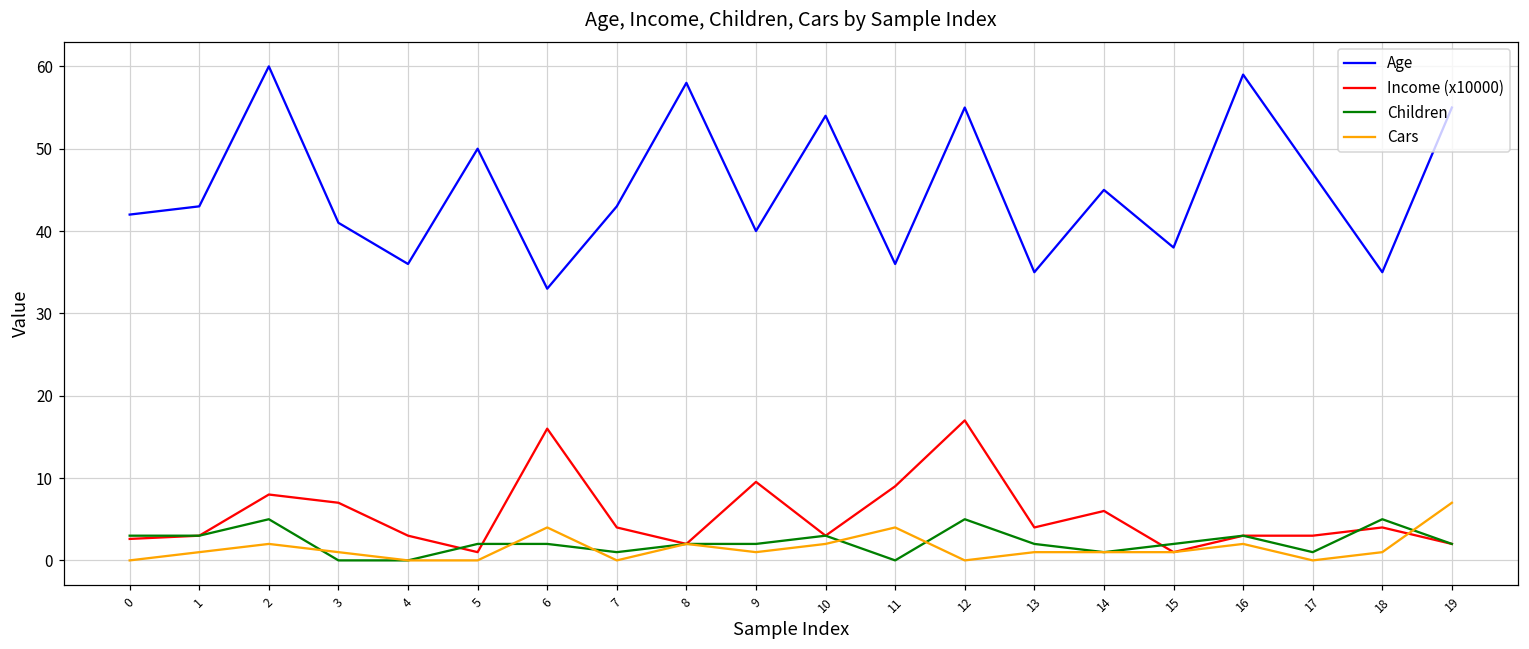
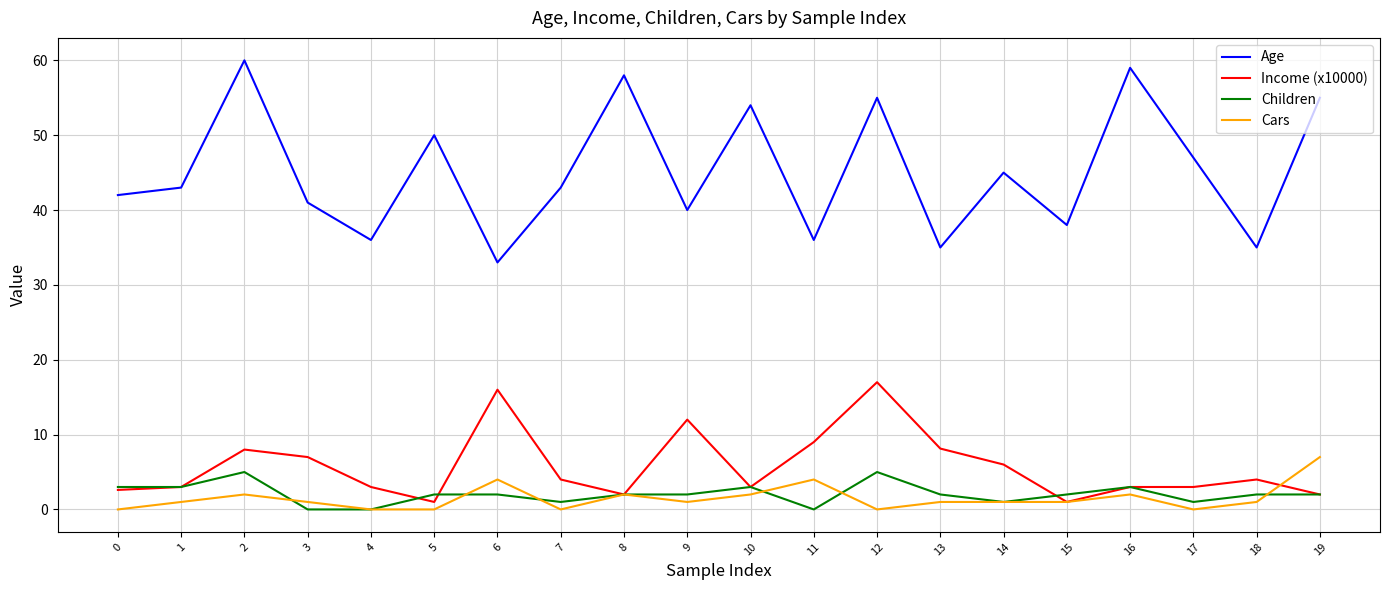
  {
    "Age": {
      "0": 42,
      "1": 43,
      "2": 60,
      "3": 41,
      "4": 36,
      "5": 50,
      "6": 33,
      "7": 43,
      "8": 58,
      "9": 40,
      "10": 54,
      "11": 36,
      "12": 55,
      "13": 35,
      "14": 45,
      "15": 38,
      "16": 59,
      "17": 47,
      "18": 35
    },
    "Income (x10000)": {
      "0": 3,
      "2": 8,
      "3": 7,
      "4": 3,
      "5": 1,
      "6": 16,
      "7": 4,
-     "9": 10,
+     "9": 12,
      "11": 9,
      "12": 17,
-     "13": 4,
+     "13": 8,
      "14": 6,
      "17": 3,
      "18": 4
    },
    "Children": {
      "0": 3,
      "2": 5,
      "3": 0,
      "5": 2,
      "6": 2,
      "7": 1,
      "9": 2,
      "11": 0,
      "12": 5,
      "13": 2,
      "15": 2,
      "17": 1,
-     "18": 5
+     "18": 2
    },
    "Cars": {
      "0": 0,
      "1": 1,
      "2": 2,
      "3": 1,
      "5": 0,
      "6": 4,
      "7": 0,
      "9": 1,
      "10": 2,
      "11": 4,
      "12": 0,
      "13": 1,
      "16": 2,
      "17": 0,
      "18": 1,
      "19": 7
    }
  }
